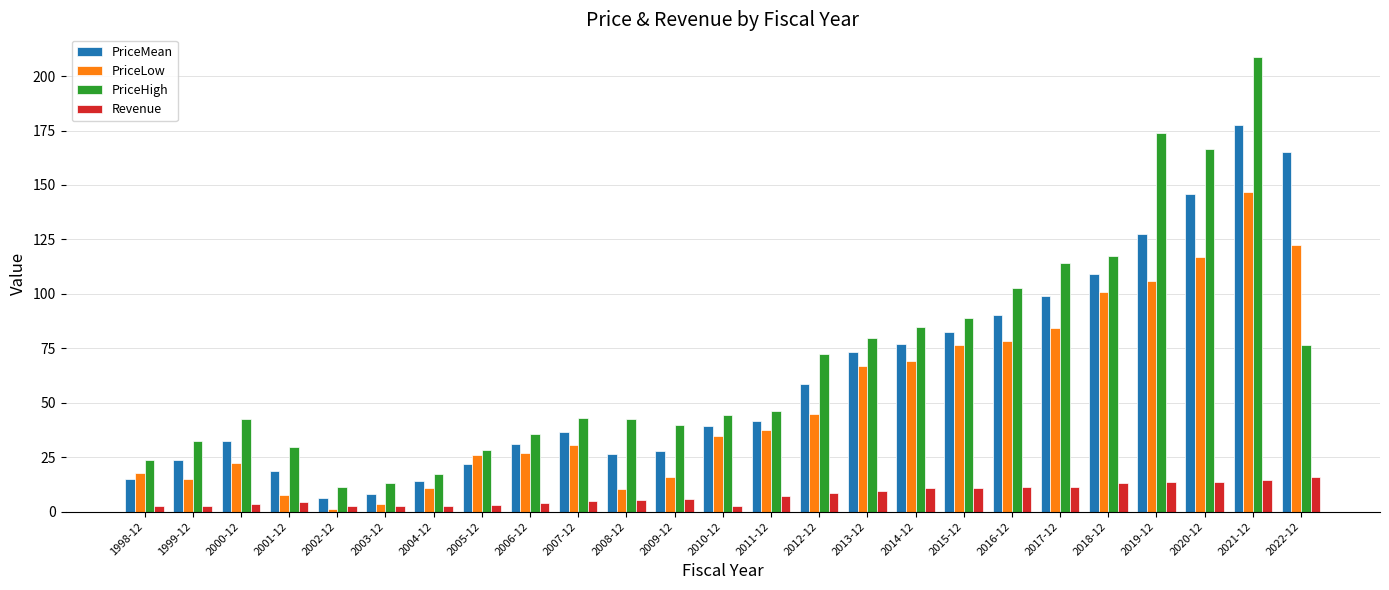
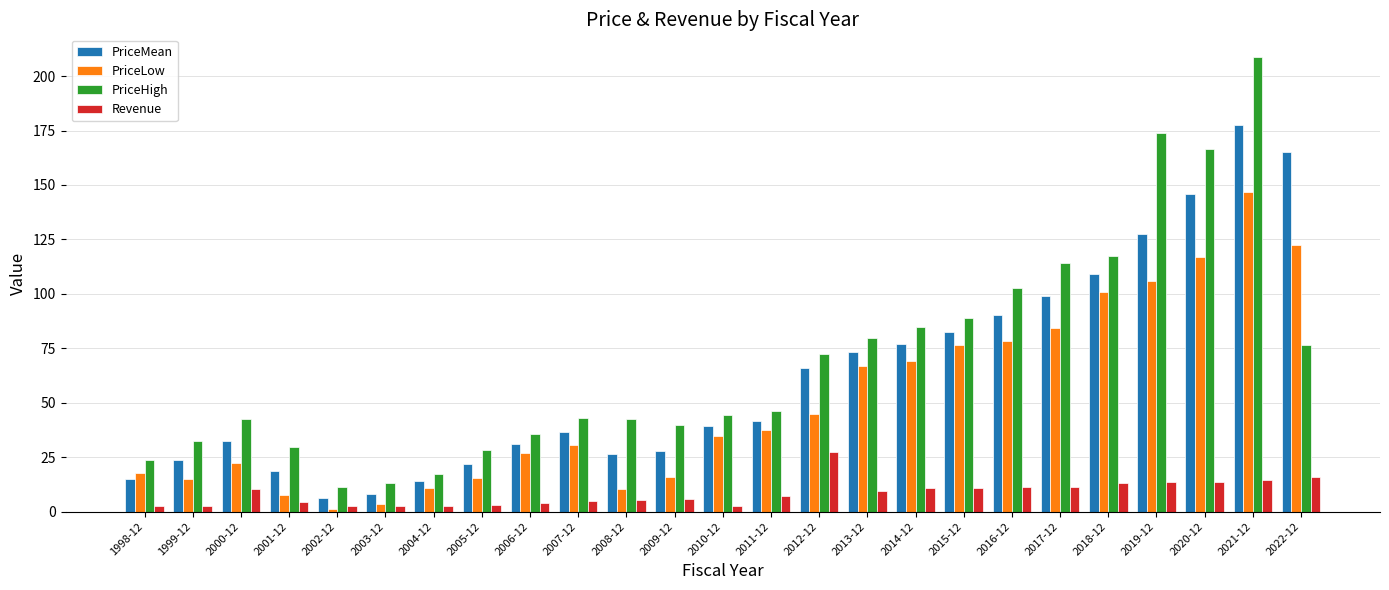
  {
    "PriceMean": {
      "1998-12": 15,
      "1999-12": 24,
      "2000-12": 32,
      "2001-12": 19,
      "2002-12": 6,
      "2003-12": 8,
      "2004-12": 14,
      "2005-12": 22,
      "2006-12": 31,
      "2007-12": 37,
      "2008-12": 26,
      "2009-12": 28,
      "2010-12": 39,
      "2011-12": 42,
-     "2012-12": 59,
+     "2012-12": 66,
      "2013-12": 73,
      "2014-12": 77,
      "2015-12": 83,
      "2016-12": 90,
      "2017-12": 99,
      "2018-12": 109,
      "2019-12": 127,
      "2020-12": 146,
      "2021-12": 178,
      "2022-12": 165
    },
    "PriceLow": {
      "1998-12": 17,
      "1999-12": 15,
      "2000-12": 22,
      "2001-12": 8,
      "2003-12": 3,
      "2004-12": 11,
-     "2005-12": 26,
+     "2005-12": 16,
      "2006-12": 27,
      "2007-12": 31,
      "2008-12": 10,
      "2009-12": 16,
      "2010-12": 35,
      "2011-12": 37,
      "2012-12": 45,
      "2013-12": 67,
      "2014-12": 69,
      "2015-12": 77,
      "2016-12": 78,
      "2017-12": 84,
      "2018-12": 101,
      "2019-12": 106,
      "2020-12": 117,
      "2021-12": 147,
      "2022-12": 122
    },
    "PriceHigh": {
      "1998-12": 24,
      "1999-12": 32,
      "2000-12": 42,
      "2001-12": 30,
      "2002-12": 11,
      "2003-12": 13,
      "2004-12": 17,
      "2005-12": 28,
      "2006-12": 35,
      "2007-12": 43,
      "2008-12": 43,
      "2009-12": 40,
      "2010-12": 44,
      "2011-12": 46,
      "2012-12": 72,
      "2013-12": 80,
      "2014-12": 85,
      "2015-12": 89,
      "2016-12": 103,
      "2017-12": 114,
      "2018-12": 117,
      "2019-12": 174,
      "2020-12": 166,
      "2021-12": 209,
      "2022-12": 76
    },
    "Revenue": {
      "1998-12": 3,
      "1999-12": 3,
-     "2000-12": 4,
+     "2000-12": 10,
      "2001-12": 4,
      "2002-12": 3,
      "2003-12": 3,
      "2004-12": 3,
      "2005-12": 3,
      "2006-12": 4,
      "2007-12": 5,
      "2008-12": 5,
      "2009-12": 6,
      "2010-12": 2,
      "2011-12": 7,
-     "2012-12": 8,
+     "2012-12": 27,
      "2013-12": 10,
      "2014-12": 11,
      "2015-12": 11,
      "2016-12": 11,
      "2017-12": 11,
      "2018-12": 13,
      "2019-12": 14,
      "2020-12": 14,
      "2021-12": 15,
      "2022-12": 16
    }
  }
